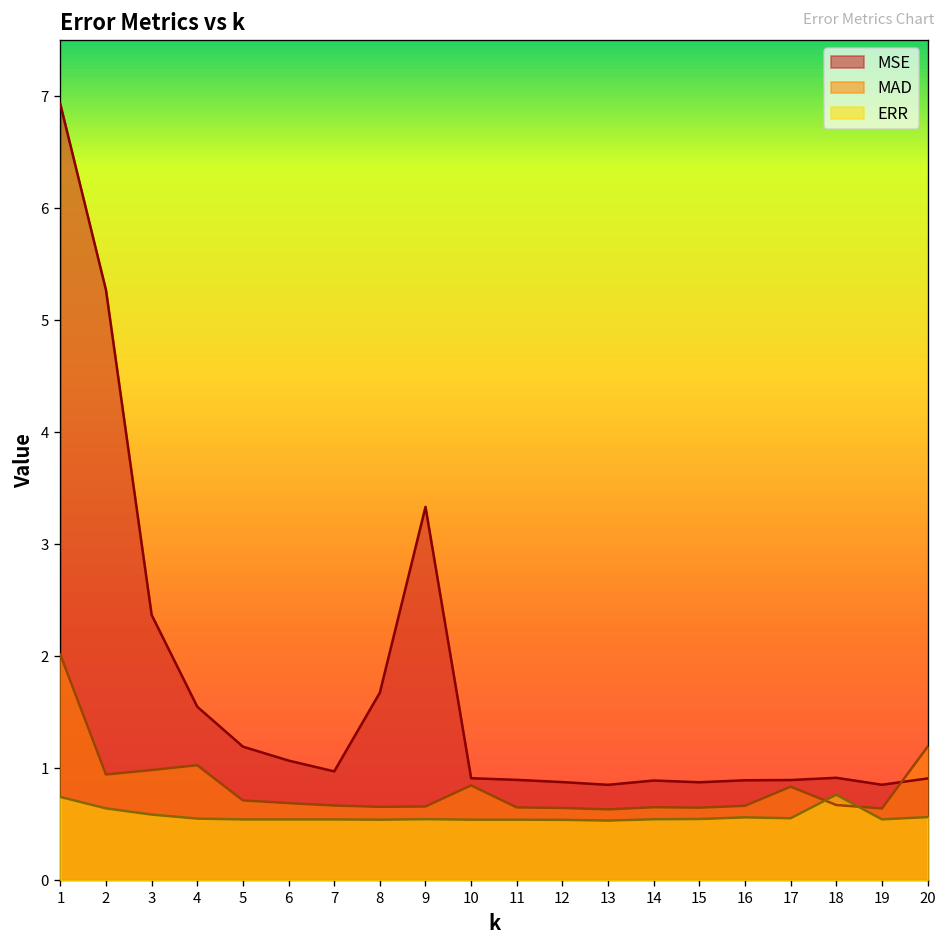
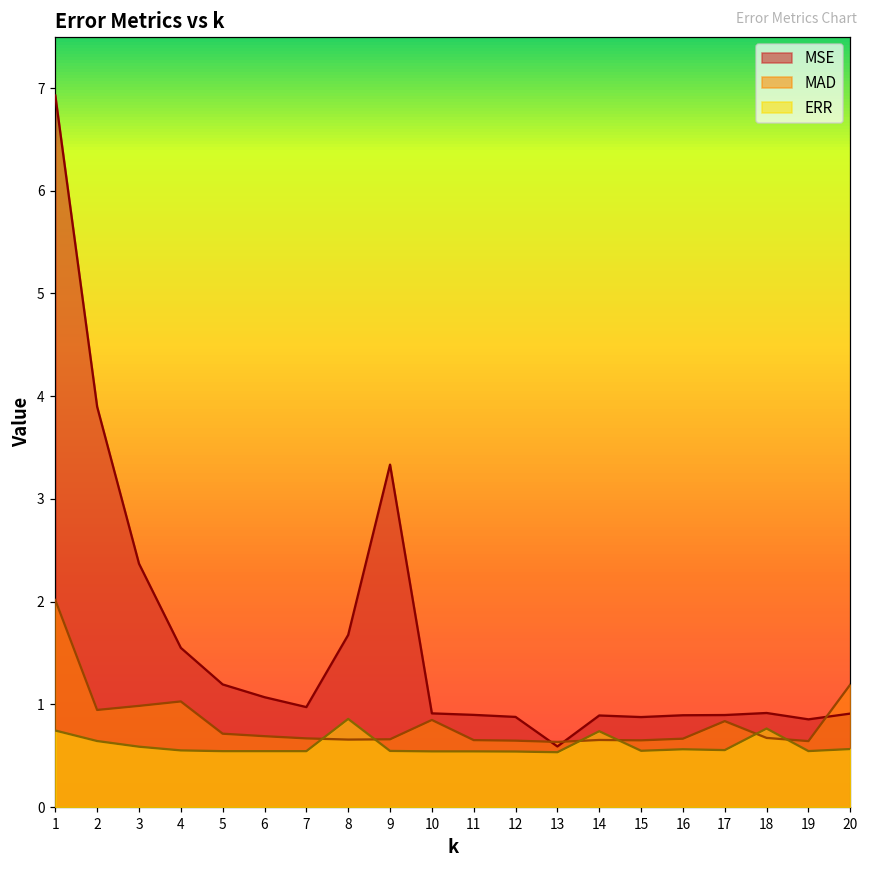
  {
    "MSE": {
      "1": 6.9,
-     "2": 5.3,
+     "2": 3.9,
      "3": 2.4,
      "4": 1.6,
      "5": 1.2,
      "6": 1.1,
      "7": 1.0,
      "8": 1.7,
      "9": 3.3,
      "10": 0.9,
      "11": 0.9,
      "12": 0.9,
-     "13": 0.9,
+     "13": 0.6,
      "14": 0.9,
      "15": 0.9,
      "16": 0.9,
      "17": 0.9,
      "18": 0.9,
      "19": 0.9,
      "20": 0.9
    },
    "MAD": {
      "1": 2.0,
      "2": 0.9,
      "3": 1.0,
      "4": 1.0,
      "5": 0.7,
      "6": 0.7,
      "7": 0.7,
      "8": 0.7,
      "9": 0.7,
      "10": 0.8,
      "11": 0.7,
      "12": 0.6,
      "13": 0.6,
      "14": 0.7,
      "15": 0.6,
      "16": 0.7,
      "17": 0.8,
      "18": 0.7,
      "19": 0.6,
      "20": 1.2
    },
    "ERR": {
      "1": 0.7,
      "2": 0.6,
      "3": 0.6,
      "4": 0.6,
      "5": 0.5,
      "6": 0.5,
      "7": 0.5,
-     "8": 0.5,
+     "8": 0.9,
      "9": 0.5,
      "10": 0.5,
      "11": 0.5,
      "12": 0.5,
      "13": 0.5,
-     "14": 0.5,
+     "14": 0.7,
      "15": 0.5,
      "16": 0.6,
      "17": 0.6,
      "18": 0.8,
      "19": 0.5,
      "20": 0.6
    }
  }
